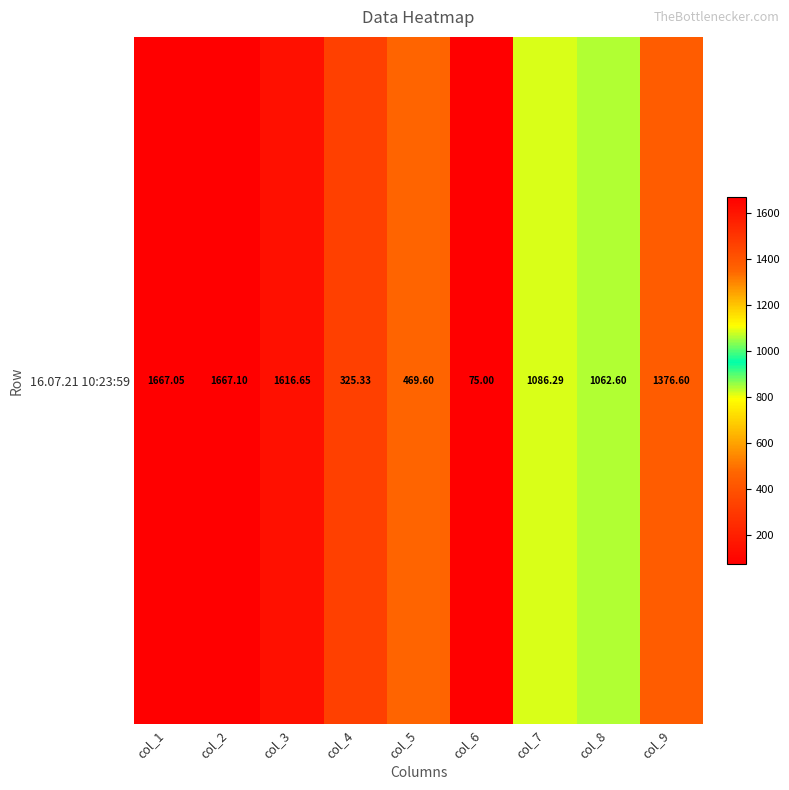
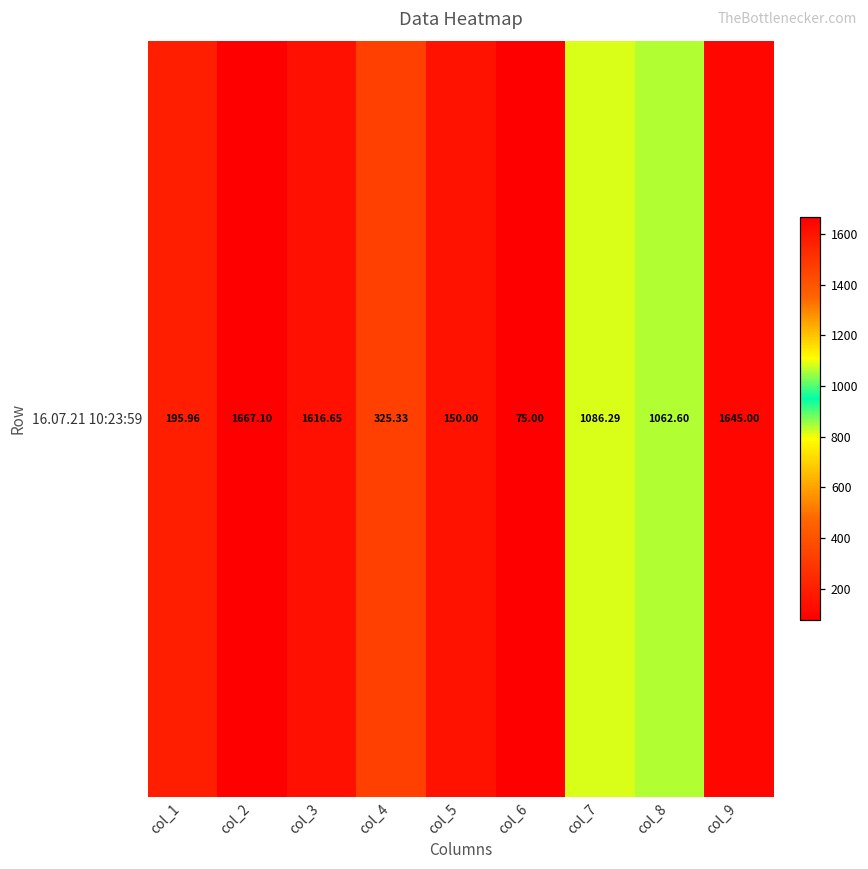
  {
    "16.07.21 10:23:59": {
-     "col_1": 1667.05,
+     "col_1": 195.96,
      "col_2": 1667.10,
      "col_3": 1616.65,
      "col_4": 325.33,
-     "col_5": 469.60,
+     "col_5": 150.00,
      "col_6": 75.00,
      "col_7": 1086.29,
      "col_8": 1062.60,
-     "col_9": 1376.60
+     "col_9": 1645.00
    }
  }
